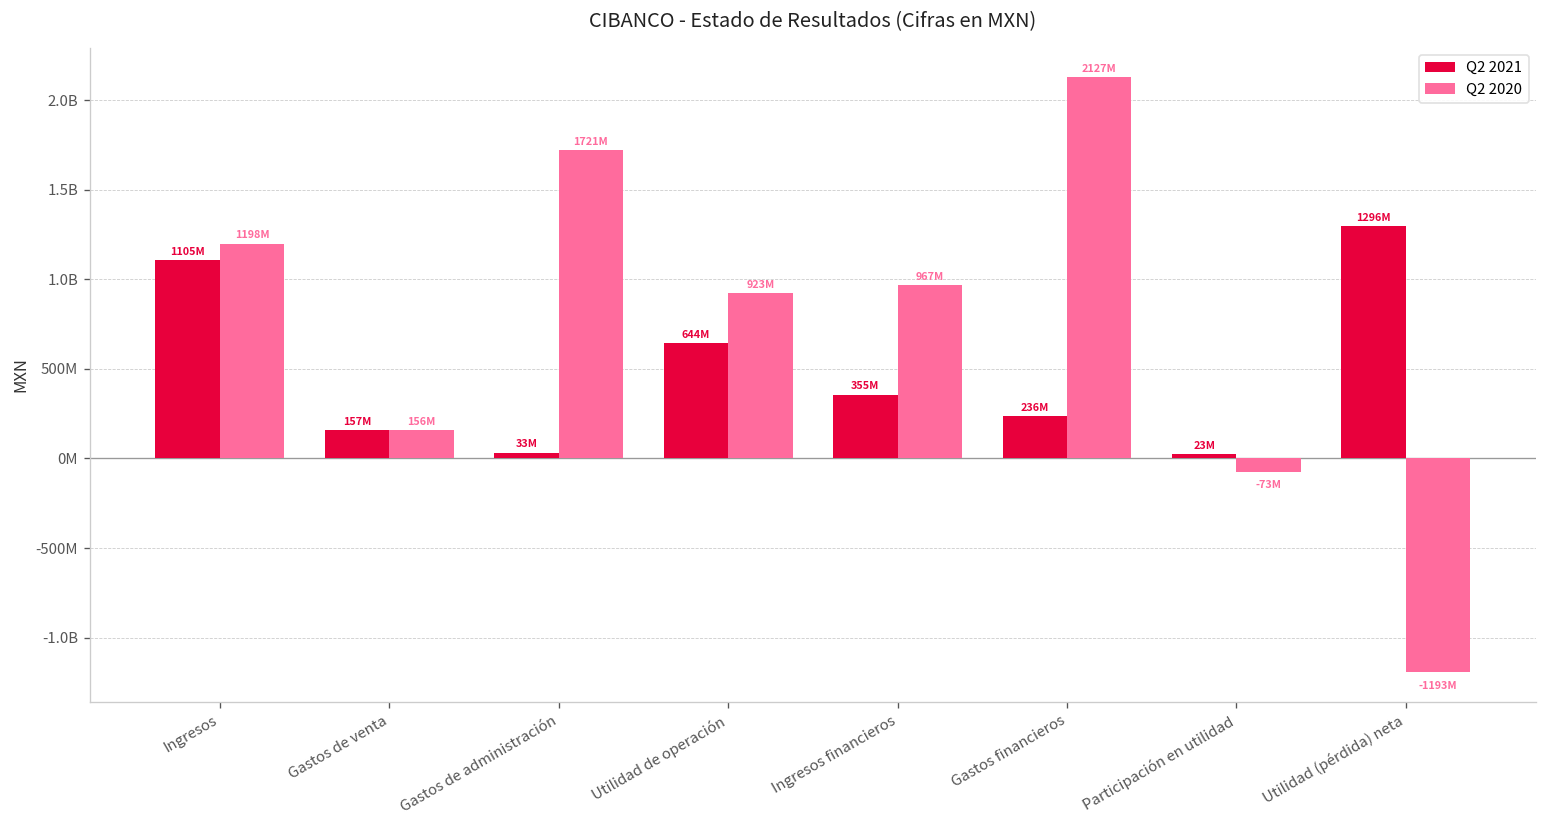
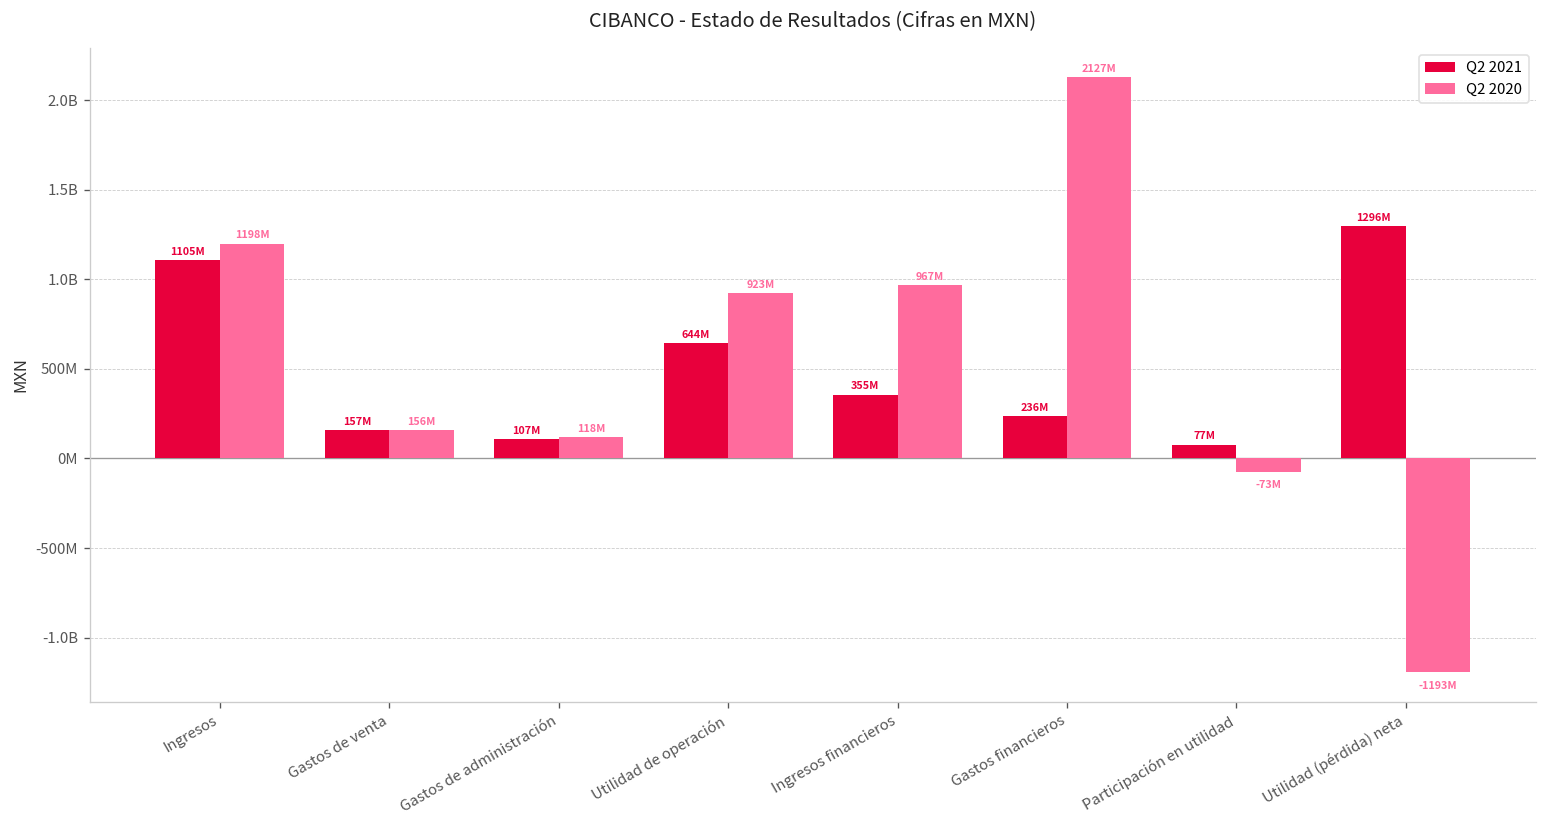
  {
    "Q2 2021": {
      "Ingresos": "1105M",
      "Gastos de venta": "157M",
-     "Gastos de administración": "33M",
+     "Gastos de administración": "107M",
      "Utilidad de operación": "644M",
      "Ingresos financieros": "355M",
      "Gastos financieros": "236M",
-     "Participación en utilidad": "23M",
+     "Participación en utilidad": "77M",
      "Utilidad (pérdida) neta": "1296M"
    },
    "Q2 2020": {
      "Ingresos": "1198M",
      "Gastos de venta": "156M",
-     "Gastos de administración": "1721M",
+     "Gastos de administración": "118M",
      "Utilidad de operación": "923M",
      "Ingresos financieros": "967M",
      "Gastos financieros": "2127M",
      "Participación en utilidad": "-73M",
      "Utilidad (pérdida) neta": "-1193M"
    }
  }
